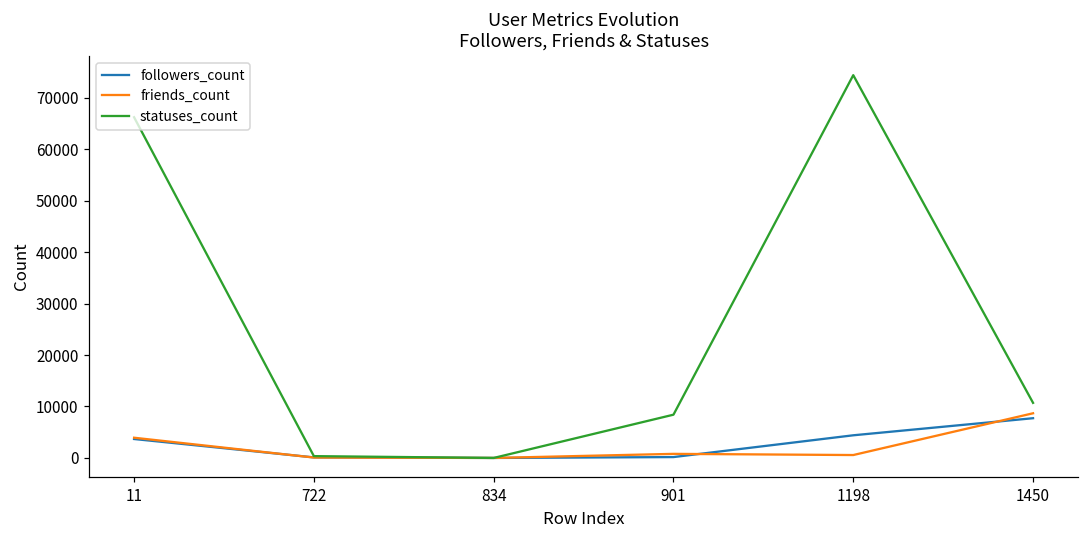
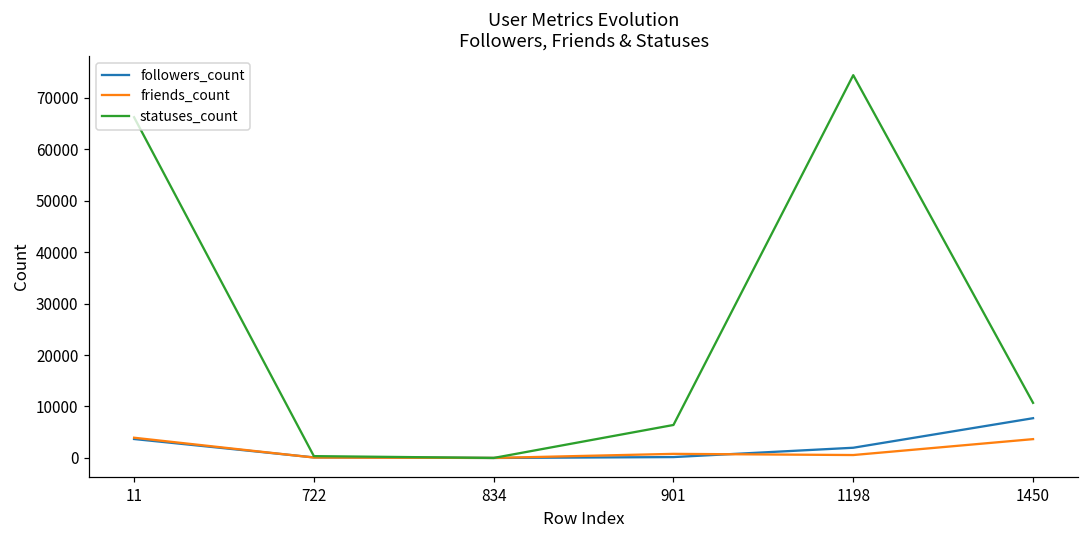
  {
    "followers_count": {
      "901": 0,
-     "1198": 4000,
+     "1198": 2000,
      "1450": 8000
    },
    "friends_count": {
      "901": 1000,
      "1198": 1000,
-     "1450": 9000
+     "1450": 4000
    },
    "statuses_count": {
-     "901": 8000,
+     "901": 6000,
      "1198": 74000,
      "1450": 11000
    }
  }
